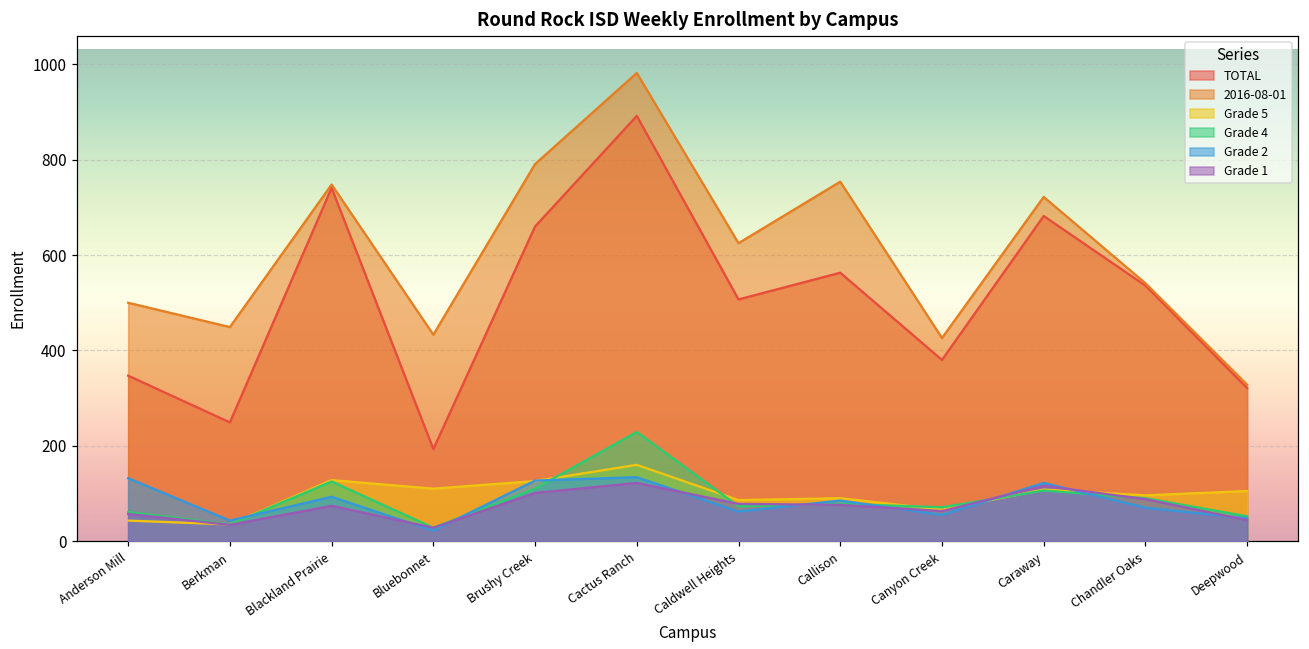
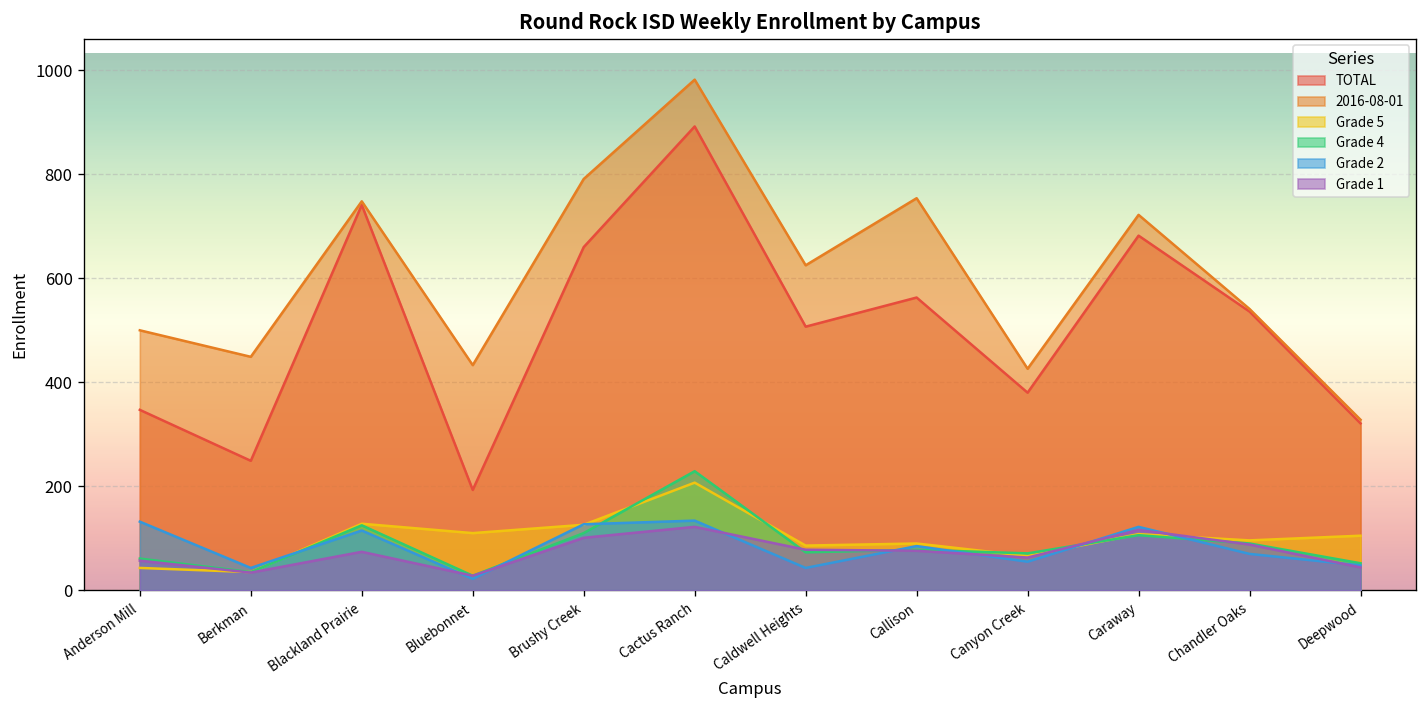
  {
    "Grade 5": {
      "Anderson Mill": 40,
      "Bluebonnet": 110,
-     "Cactus Ranch": 160,
+     "Cactus Ranch": 210,
      "Caldwell Heights": 90,
      "Chandler Oaks": 100,
      "Deepwood": 110
    },
    "Grade 4": {
      "Brushy Creek": 110,
      "Cactus Ranch": 230
    },
    "Grade 2": {
      "Anderson Mill": 130,
      "Berkman": 40,
-     "Blackland Prairie": 90,
+     "Blackland Prairie": 120,
      "Bluebonnet": 20,
      "Cactus Ranch": 130,
-     "Caldwell Heights": 60,
+     "Caldwell Heights": 40,
      "Canyon Creek": 60,
      "Caraway": 120,
      "Chandler Oaks": 70
    },
    "Grade 1": {
      "Blackland Prairie": 70,
      "Brushy Creek": 100,
      "Cactus Ranch": 120,
      "Caraway": 120
    }
  }
